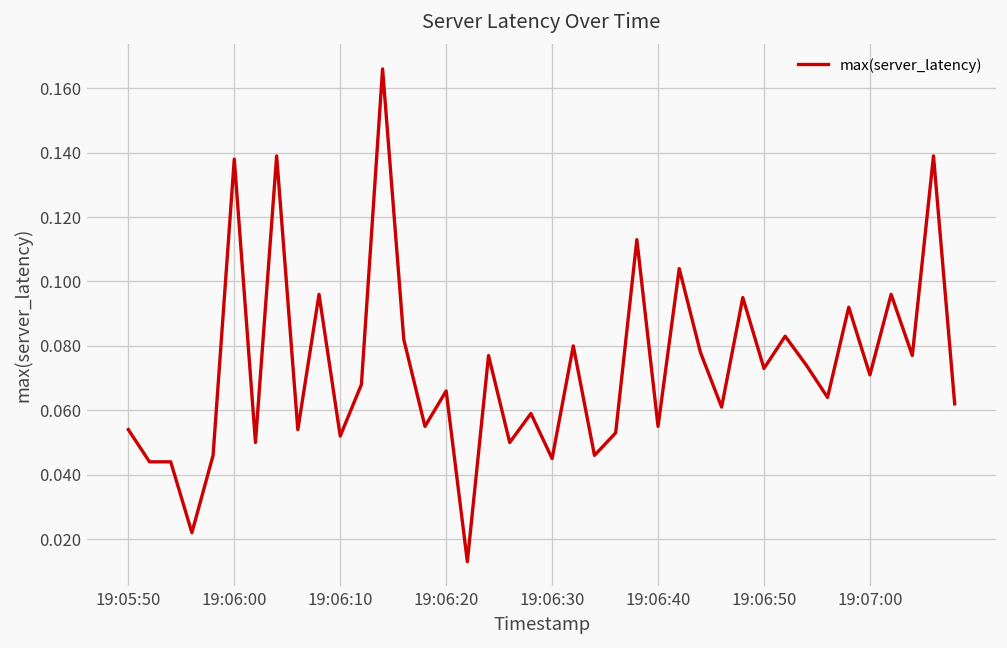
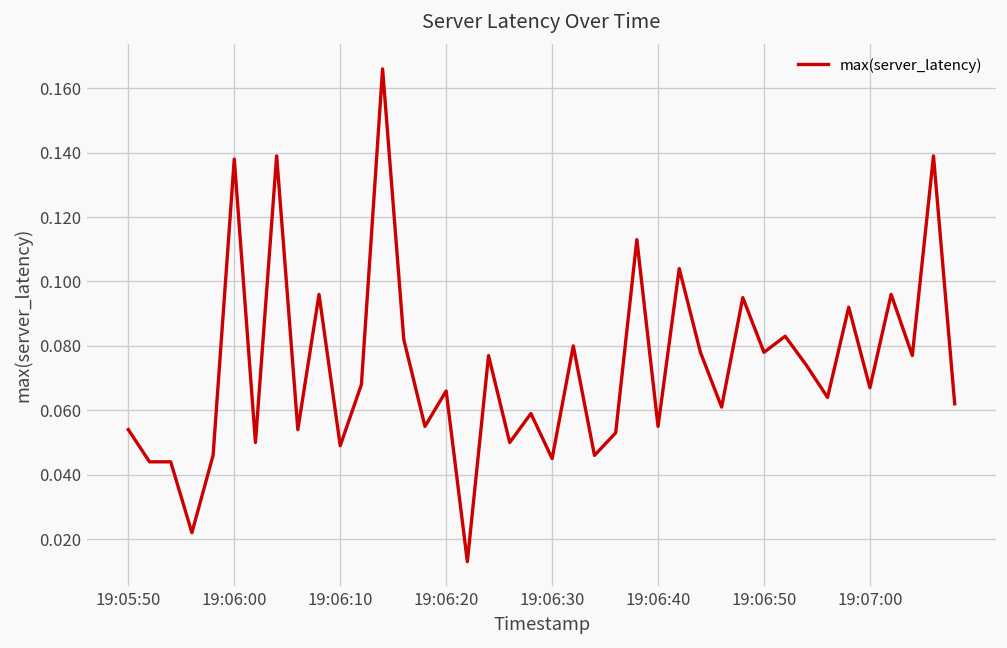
  {
    "19:05:50": 0.054,
    "19:06:00": 0.138,
-   "19:06:10": 0.052,
+   "19:06:10": 0.049,
    "19:06:20": 0.066,
    "19:06:30": 0.045,
    "19:06:40": 0.055,
-   "19:06:50": 0.073,
-   "19:07:00": 0.071
+   "19:06:50": 0.078,
+   "19:07:00": 0.067
  }
